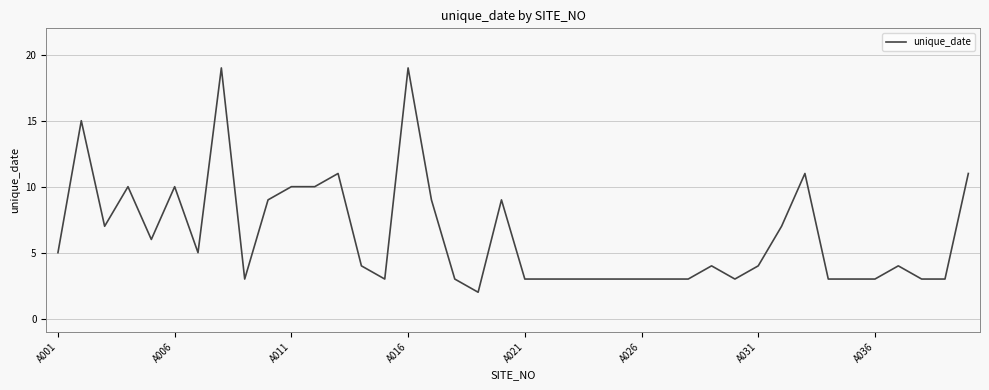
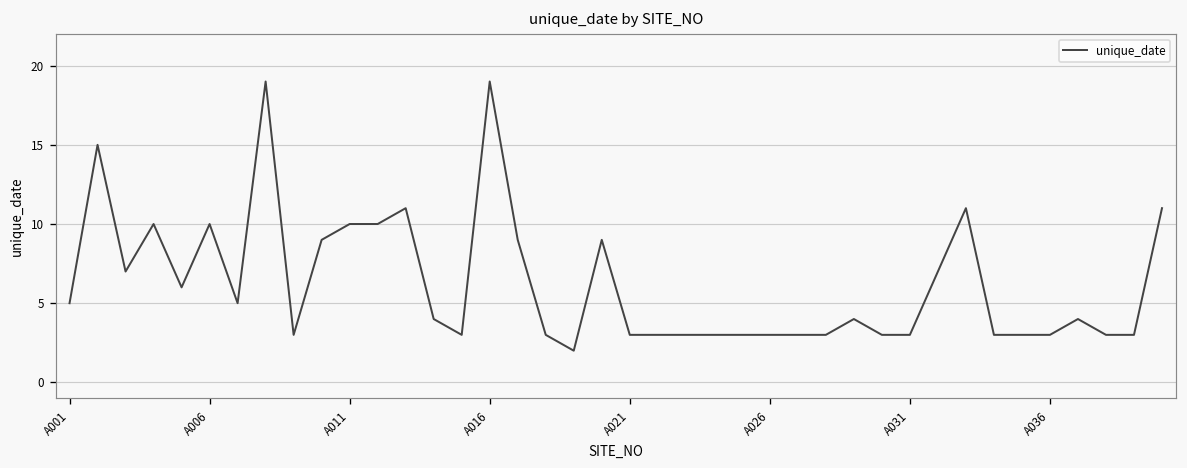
  {
    "A001": 5,
    "A006": 10,
    "A011": 10,
    "A016": 19,
    "A021": 3,
    "A026": 3,
-   "A031": 4,
+   "A031": 3,
    "A036": 3
  }
